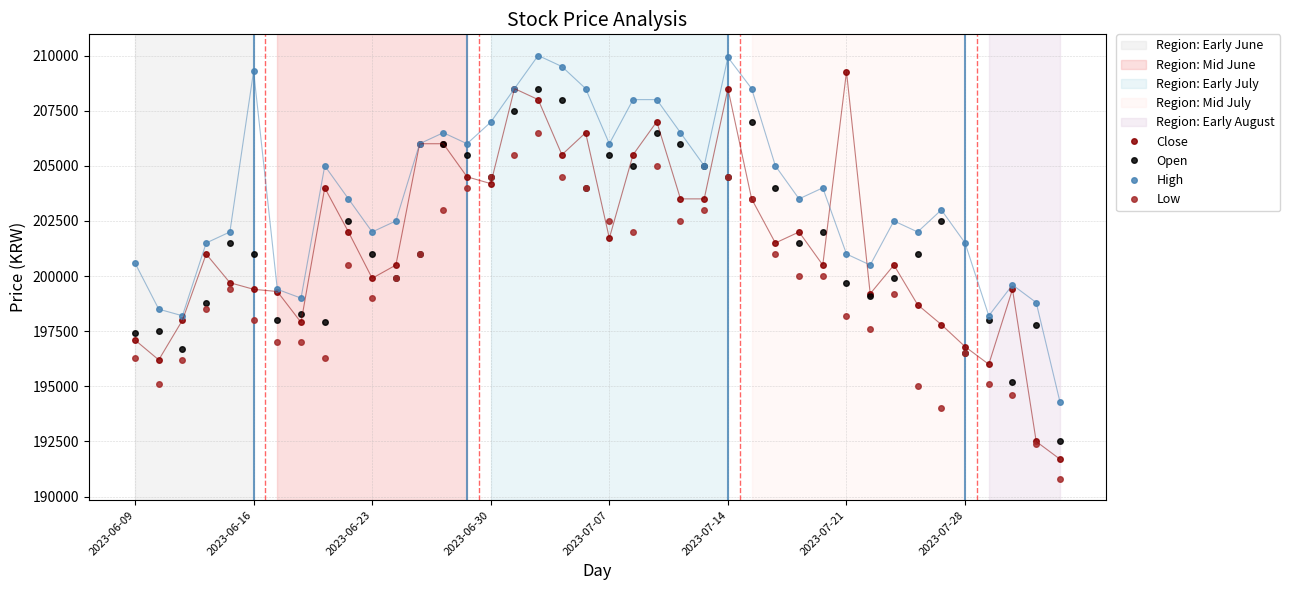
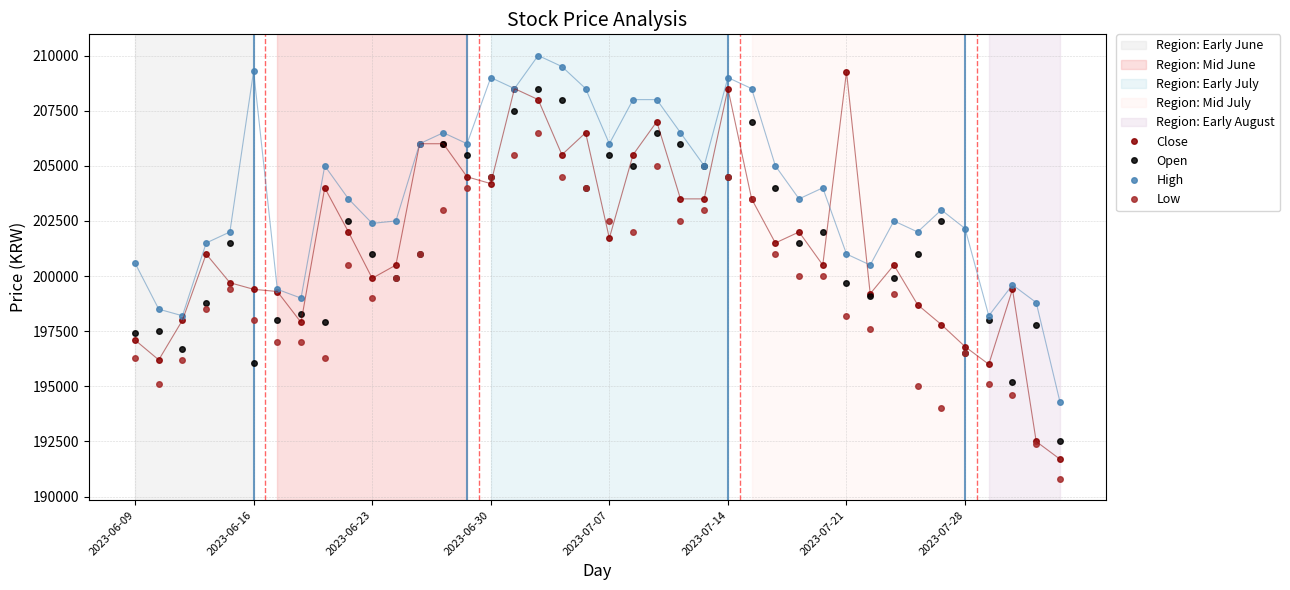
  {
    "Close": {
      "2023-06-09": 197100,
      "2023-06-16": 199400,
      "2023-06-23": 199900,
      "2023-06-30": 204200,
      "2023-07-07": 201700,
      "2023-07-14": 208500,
      "2023-07-21": 209300,
      "2023-07-28": 196800
    },
    "Open": {
      "2023-06-09": 197400,
-     "2023-06-16": 201000,
+     "2023-06-16": 196000,
      "2023-06-23": 201000,
      "2023-07-07": 205500,
      "2023-07-21": 199700
    },
    "High": {
      "2023-06-09": 200600,
      "2023-06-16": 209300,
-     "2023-06-23": 202000,
-     "2023-06-30": 207000,
+     "2023-06-23": 202400,
+     "2023-06-30": 209000,
      "2023-07-07": 206000,
-     "2023-07-14": 209900,
+     "2023-07-14": 209000,
      "2023-07-21": 201000,
-     "2023-07-28": 201500
+     "2023-07-28": 202200
    },
    "Low": {
      "2023-06-09": 196300,
      "2023-06-16": 198000,
      "2023-06-23": 199000,
      "2023-07-07": 202500,
      "2023-07-21": 198200
    }
  }
